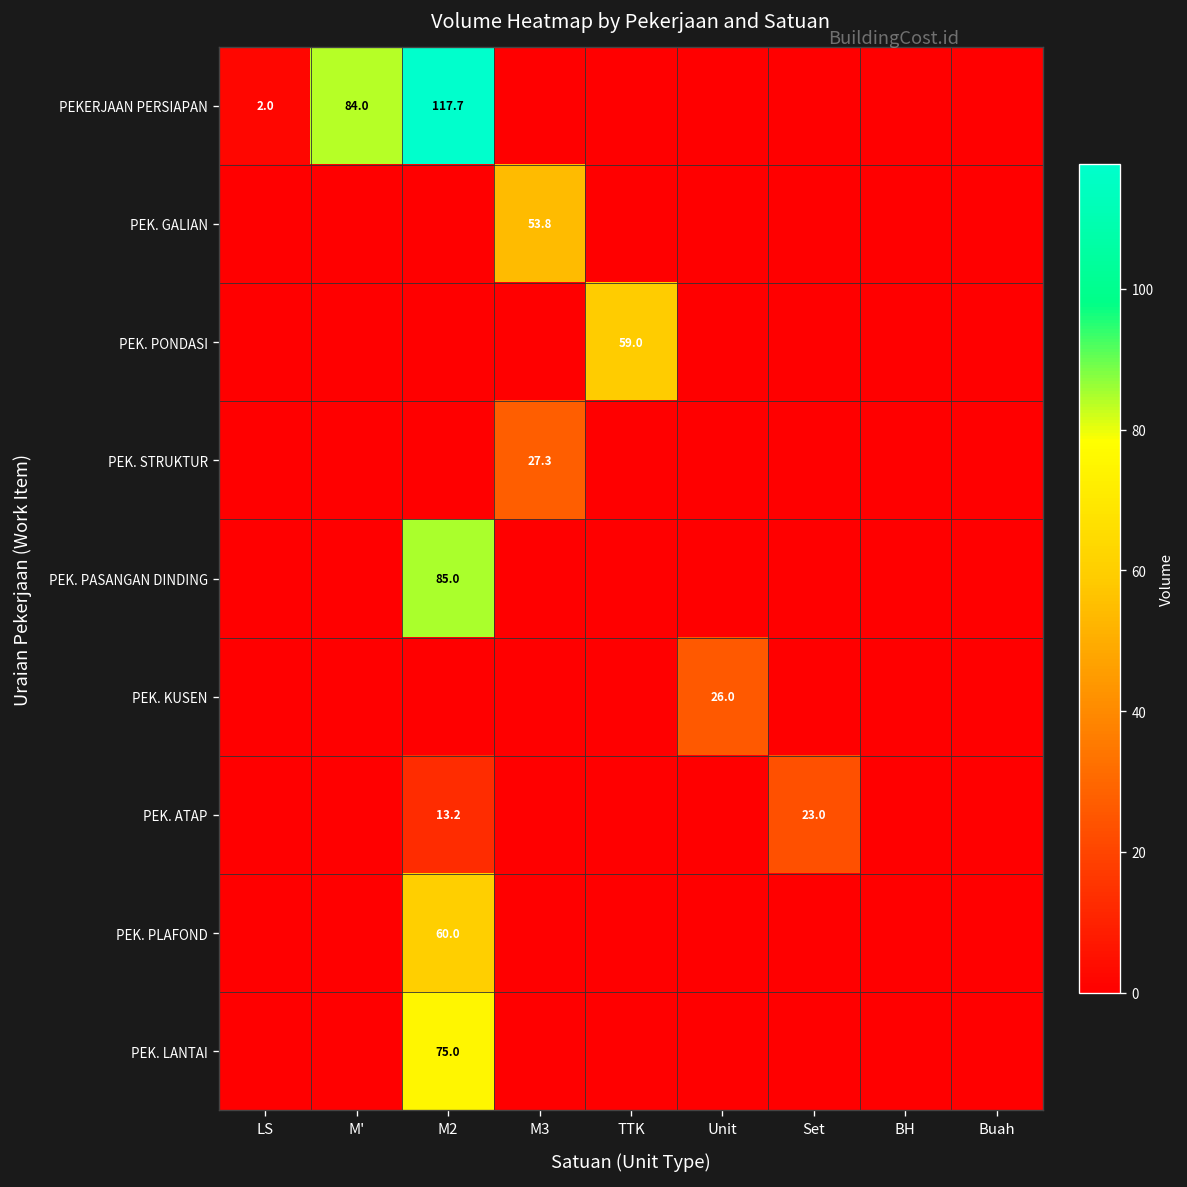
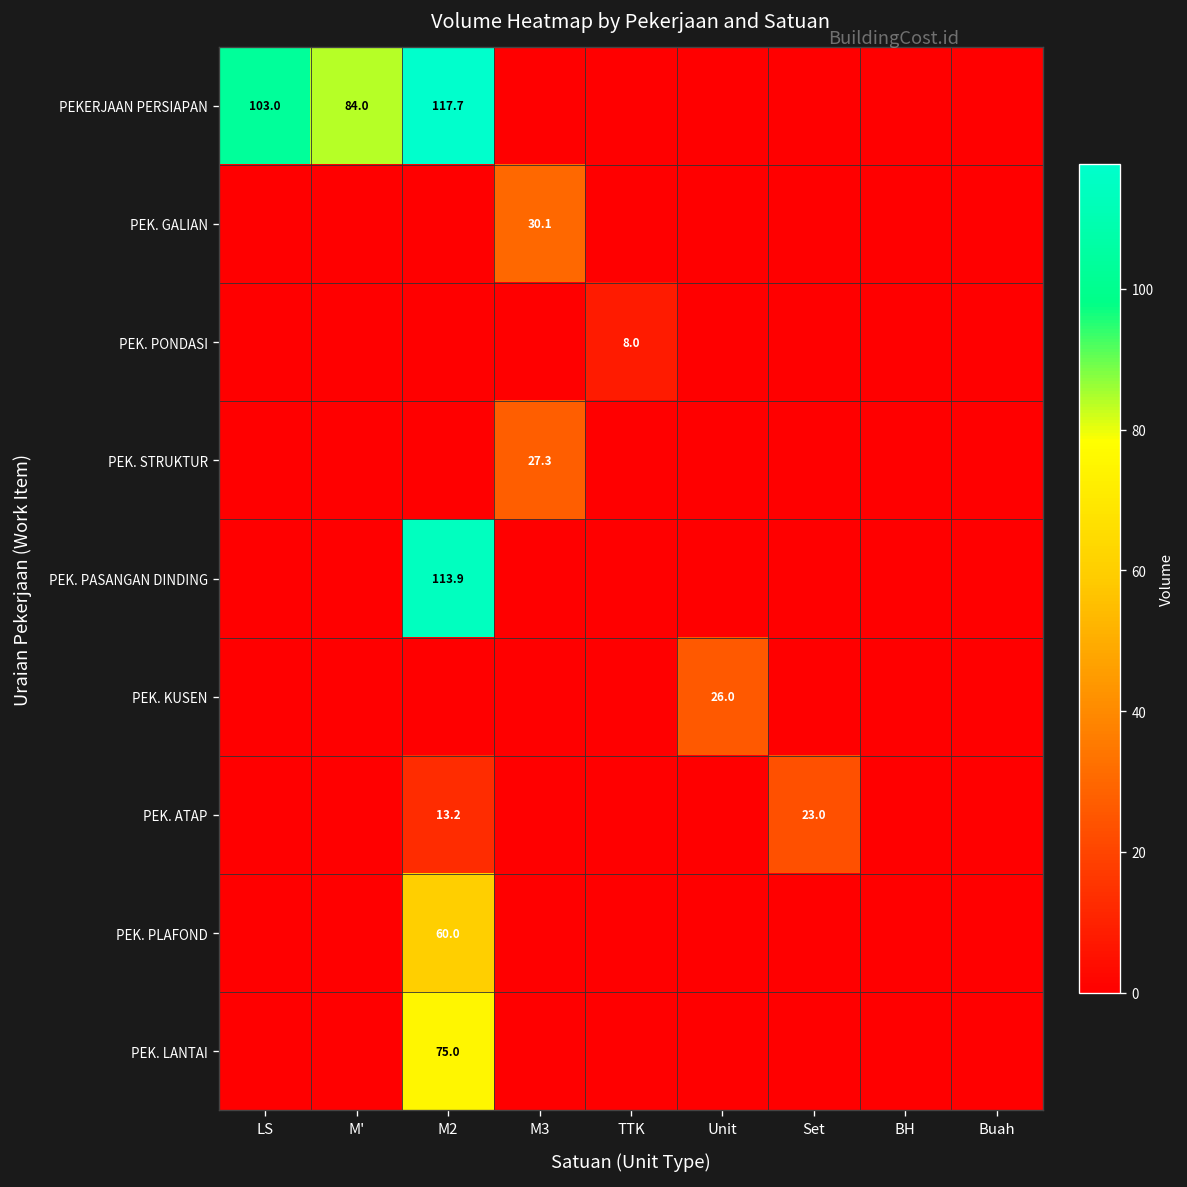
  {
    "PEKERJAAN PERSIAPAN": {
-     "LS": 2.0,
+     "LS": 103.0,
      "M'": 84.0,
      "M2": 117.7
    },
    "PEK. GALIAN": {
-     "M3": 53.8
+     "M3": 30.1
    },
    "PEK. PONDASI": {
-     "TTK": 59.0
+     "TTK": 8.0
    },
    "PEK. STRUKTUR": {
      "M3": 27.3
    },
    "PEK. PASANGAN DINDING": {
-     "M2": 85.0
+     "M2": 113.9
    },
    "PEK. KUSEN": {
      "Unit": 26.0
    },
    "PEK. ATAP": {
      "M2": 13.2,
      "Set": 23.0
    },
    "PEK. PLAFOND": {
      "M2": 60.0
    },
    "PEK. LANTAI": {
      "M2": 75.0
    }
  }
